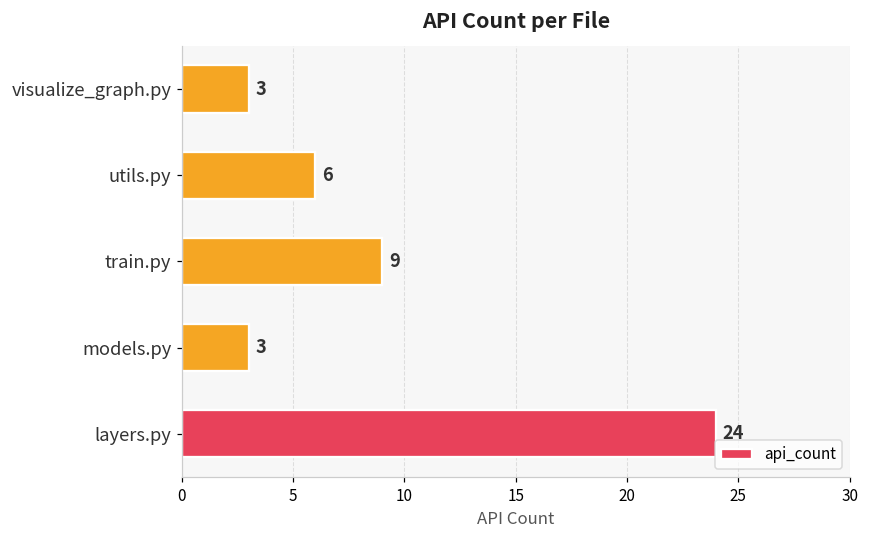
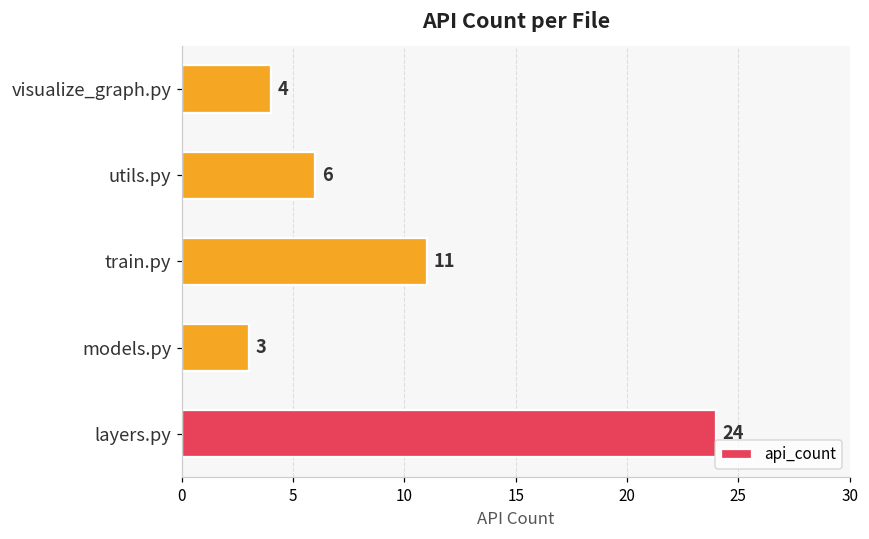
  {
-   "visualize_graph.py": 3,
+   "visualize_graph.py": 4,
    "utils.py": 6,
-   "train.py": 9,
+   "train.py": 11,
    "models.py": 3
  }
